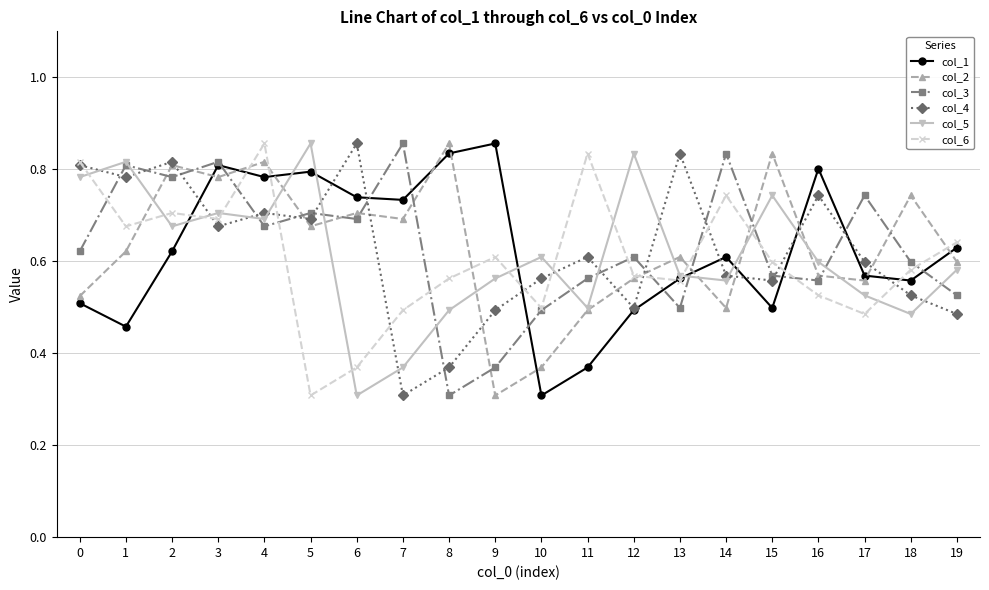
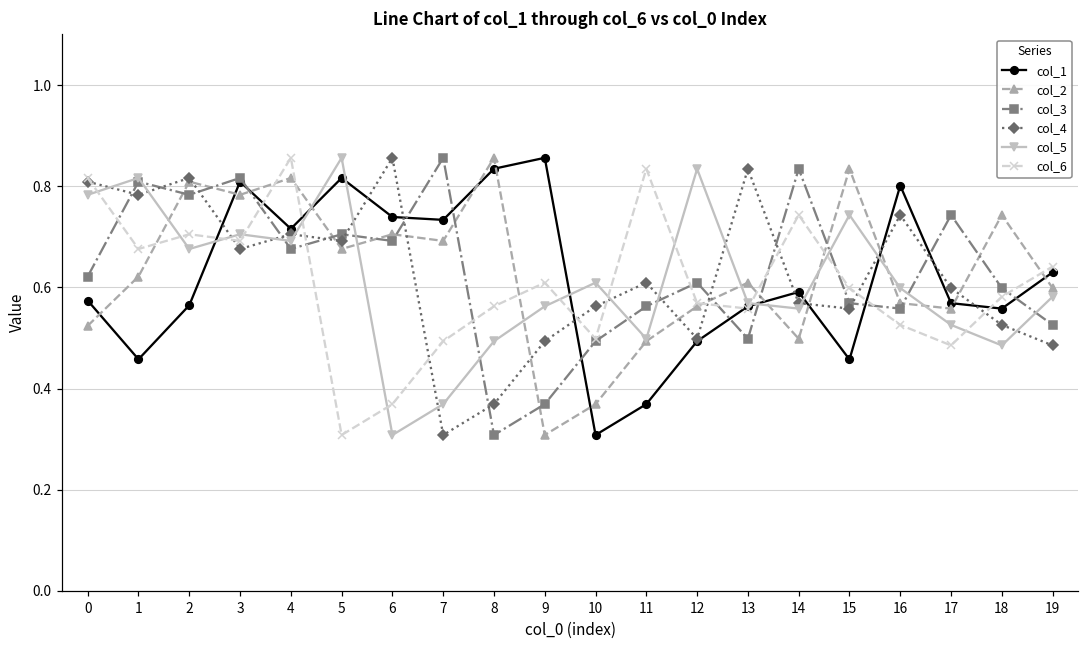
  {
    "col_1": {
-     "0": 0.51,
+     "0": 0.57,
      "1": 0.46,
-     "2": 0.62,
+     "2": 0.56,
      "3": 0.81,
-     "4": 0.78,
-     "5": 0.79,
+     "4": 0.72,
+     "5": 0.82,
      "6": 0.74,
      "7": 0.73,
      "8": 0.83,
      "9": 0.86,
      "10": 0.31,
      "11": 0.37,
-     "14": 0.61,
-     "15": 0.50,
+     "14": 0.59,
+     "15": 0.46,
      "16": 0.80,
      "17": 0.57,
      "18": 0.56,
      "19": 0.63
    }
  }
